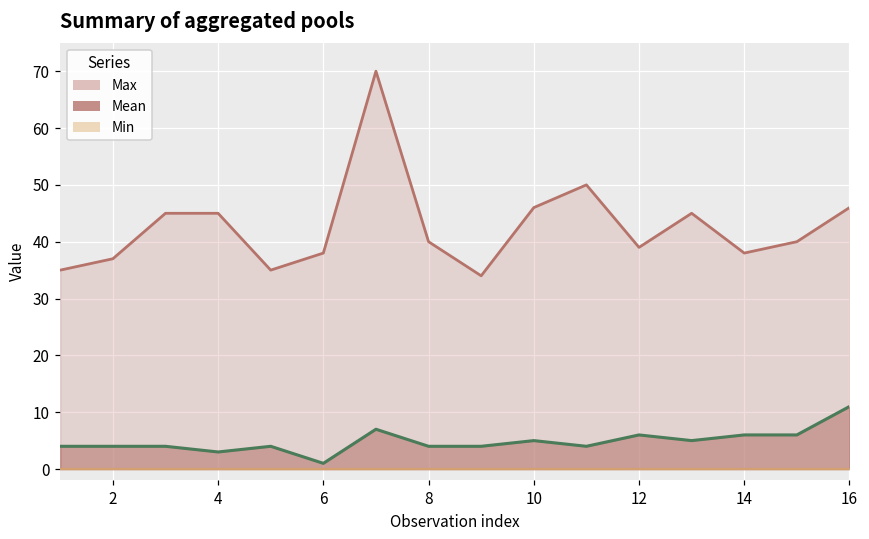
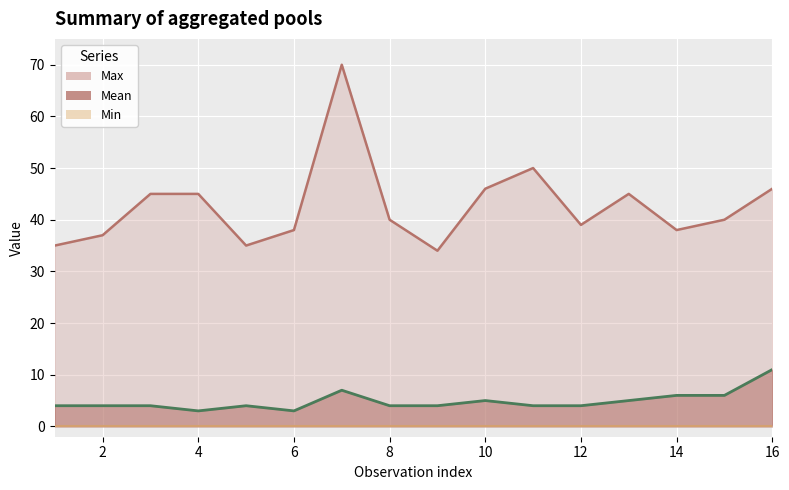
  {
    "Mean": {
      "2": 4,
      "4": 3,
-     "6": 1,
+     "6": 3,
      "8": 4,
      "10": 5,
-     "12": 6,
+     "12": 4,
      "14": 6,
      "16": 11
    }
  }
